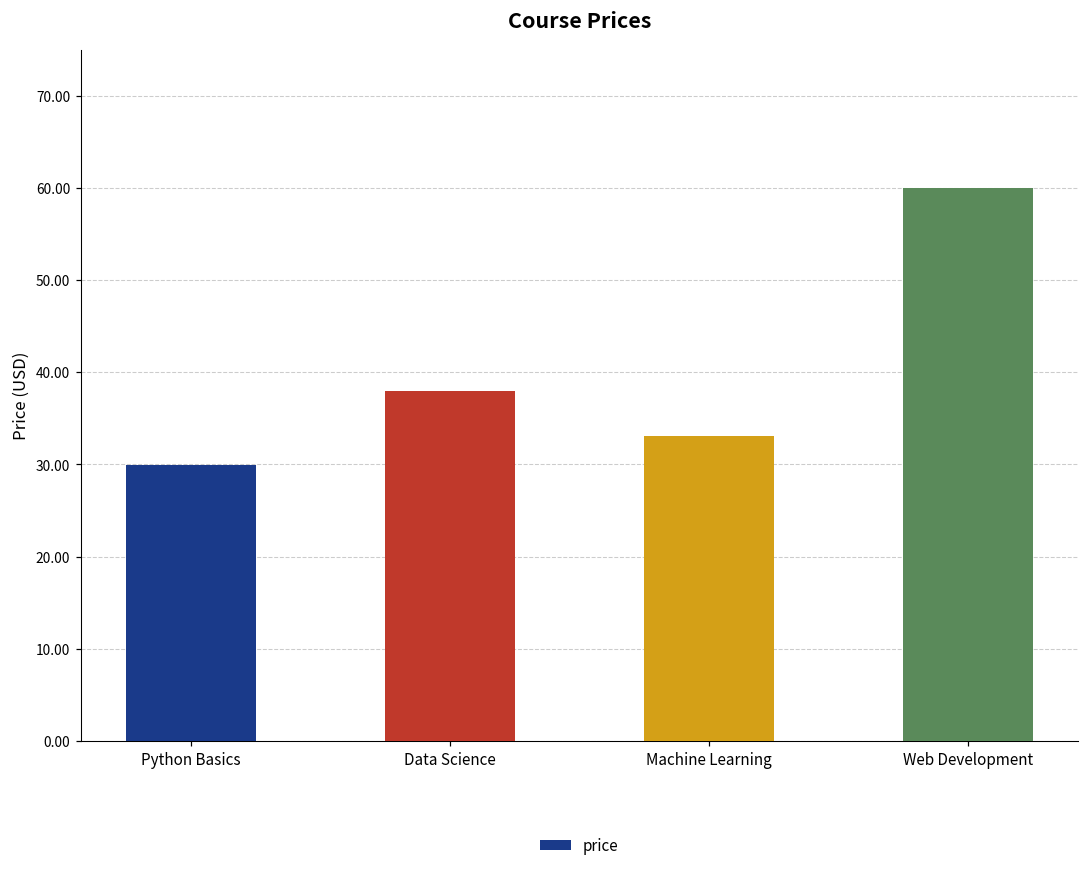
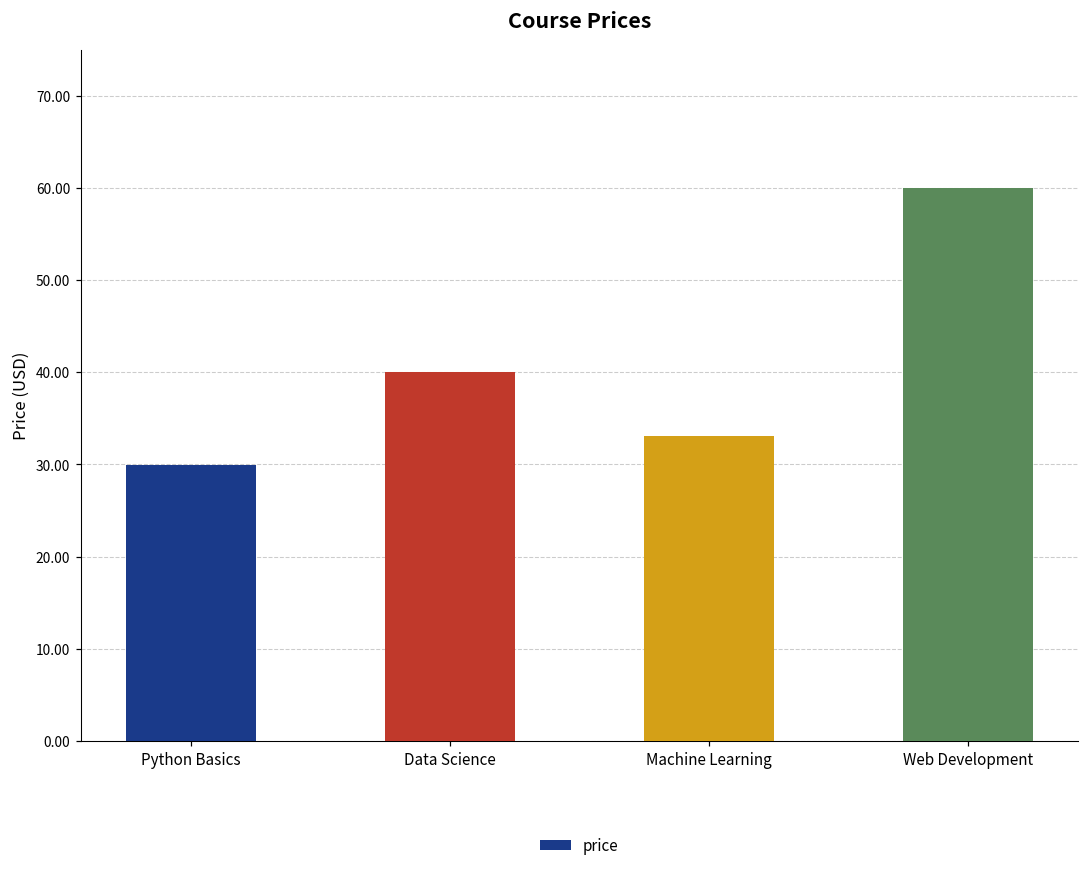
  {
    "Python Basics": 30,
-   "Data Science": 38,
+   "Data Science": 40,
    "Machine Learning": 33,
    "Web Development": 60
  }
